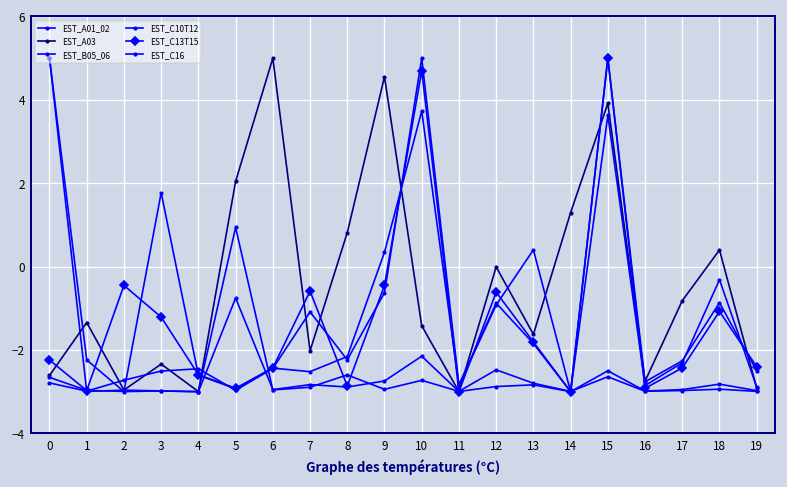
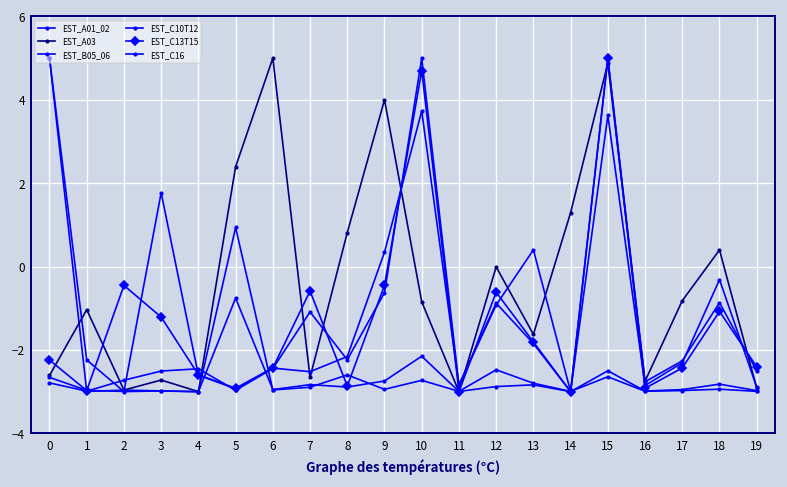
  {
    "EST_A03": {
-     "1": -1.3,
-     "3": -2.3,
-     "5": 2.0,
+     "1": -1.0,
+     "3": -2.7,
+     "5": 2.4,
      "6": 5.0,
-     "7": -2.0,
+     "7": -2.7,
      "8": 0.8,
-     "9": 4.6,
-     "10": -1.4,
+     "9": 4.0,
+     "10": -0.8,
      "12": 0.0,
      "13": -1.6,
      "14": 1.3,
-     "15": 3.9,
+     "15": 4.9,
      "17": -0.8,
      "18": 0.4
    }
  }
